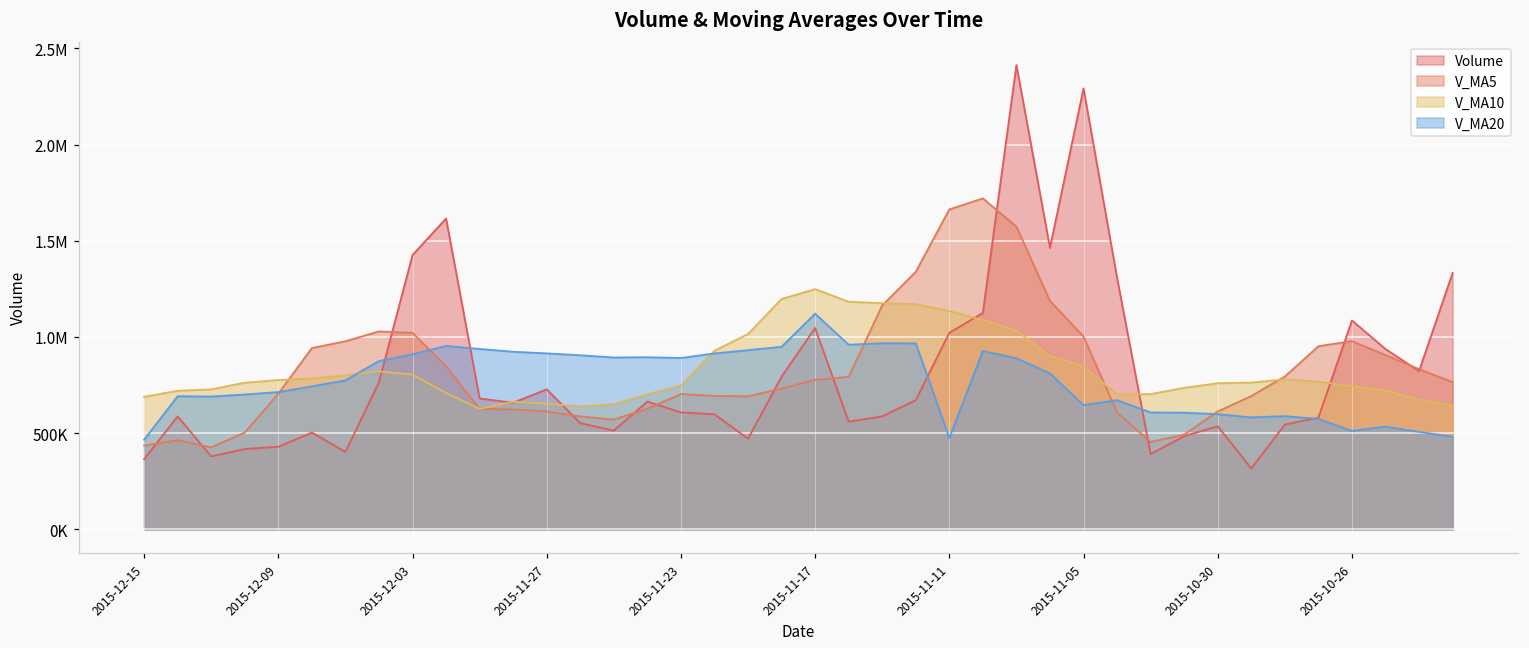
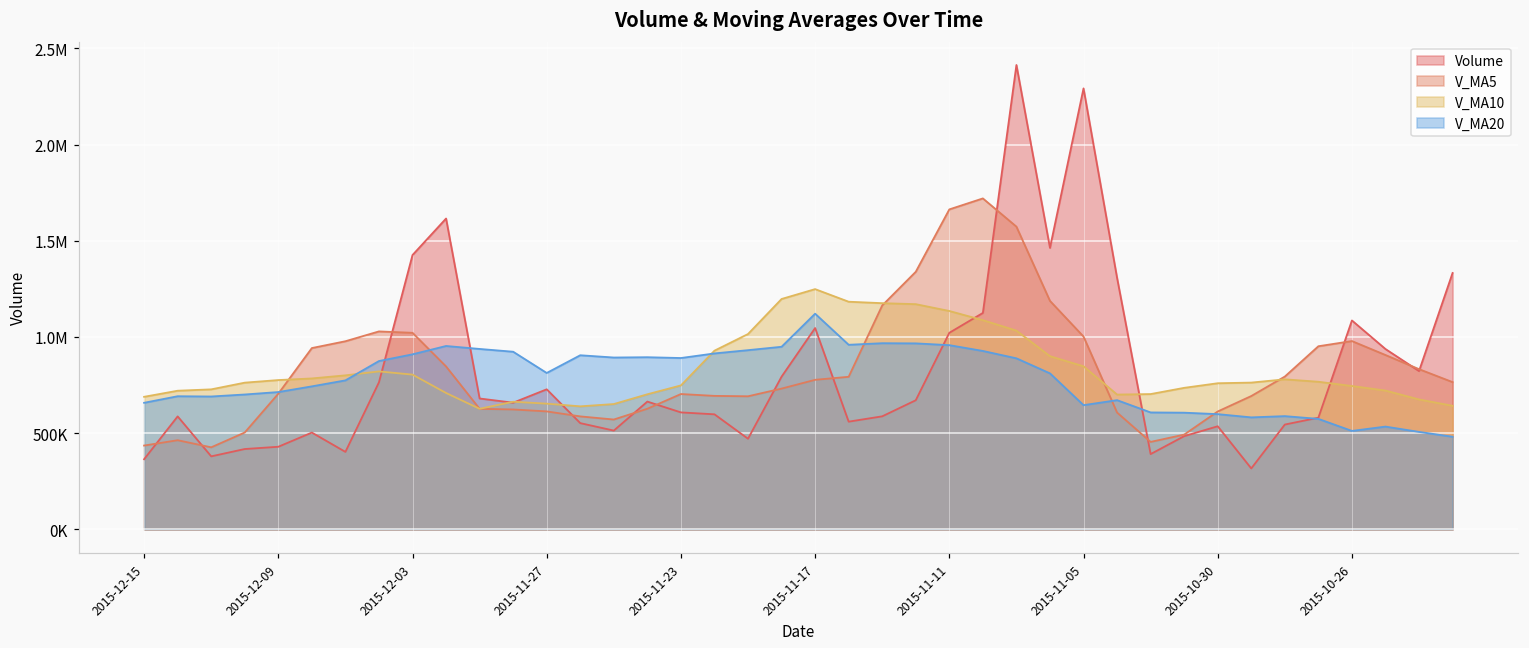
  {
    "V_MA20": {
-     "2015-12-15": 470000,
+     "2015-12-15": 660000,
      "2015-12-03": 910000,
-     "2015-11-27": 910000,
+     "2015-11-27": 810000,
      "2015-11-23": 890000,
      "2015-11-17": 1120000,
-     "2015-11-11": 480000,
+     "2015-11-11": 960000,
      "2015-11-05": 650000,
      "2015-10-26": 510000
    }
  }
